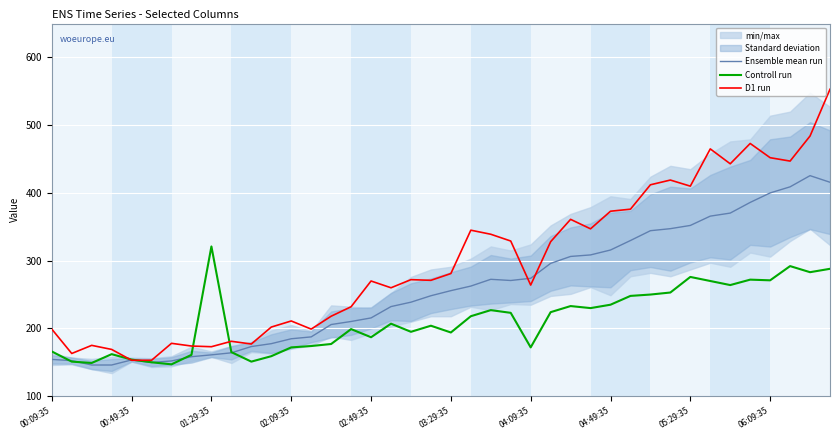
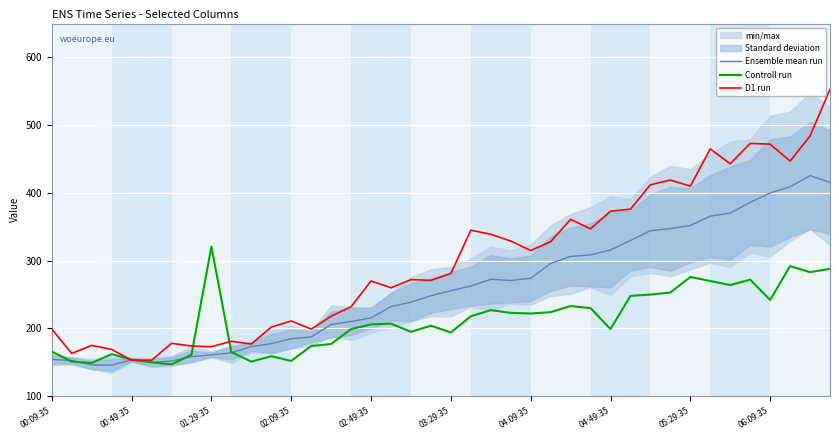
  {
    "Ensemble mean run": {
      "00:09:35": 150,
      "02:09:35": 180,
      "02:49:35": 220,
      "03:29:35": 260,
      "04:09:35": 270,
      "04:49:35": 320,
      "05:29:35": 350,
      "06:09:35": 400
    },
    "Controll run": {
      "01:29:35": 320,
-     "02:09:35": 170,
-     "02:49:35": 190,
+     "02:09:35": 150,
+     "02:49:35": 210,
      "03:29:35": 190,
-     "04:09:35": 170,
-     "04:49:35": 240,
+     "04:09:35": 220,
+     "04:49:35": 200,
      "05:29:35": 280,
-     "06:09:35": 270
+     "06:09:35": 240
    },
    "D1 run": {
      "00:09:35": 200,
      "01:29:35": 170,
      "02:09:35": 210,
      "02:49:35": 270,
-     "04:09:35": 260,
-     "06:09:35": 450
+     "04:09:35": 320,
+     "06:09:35": 470
    }
  }
